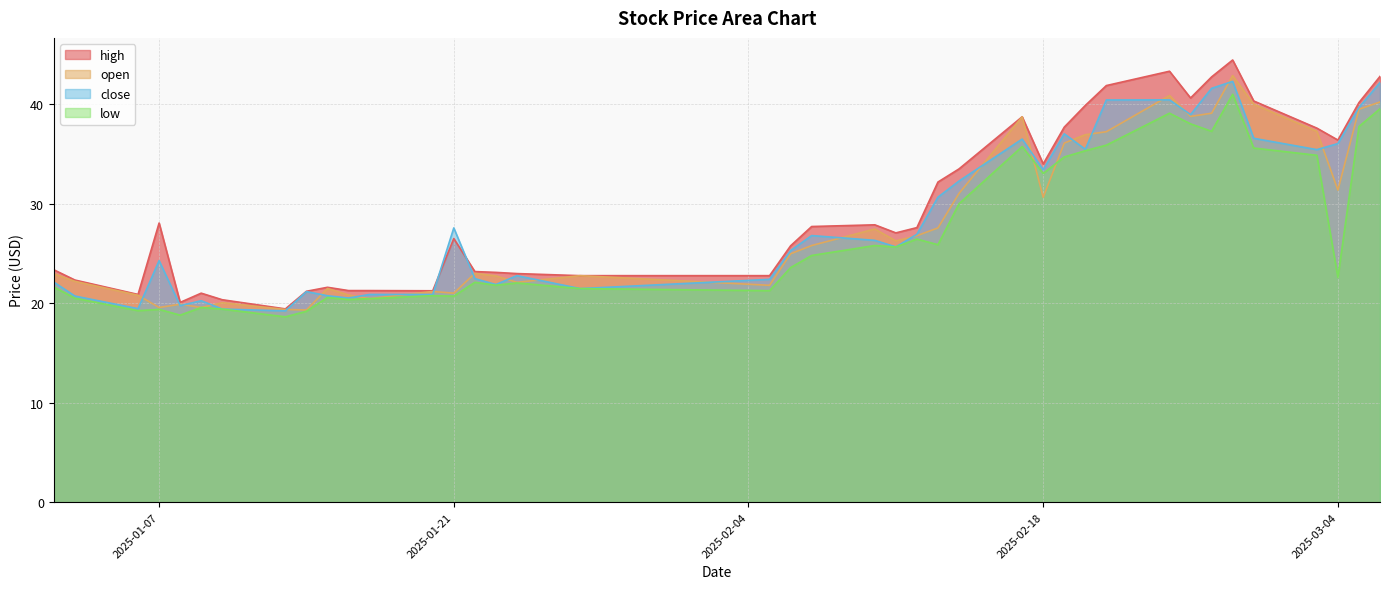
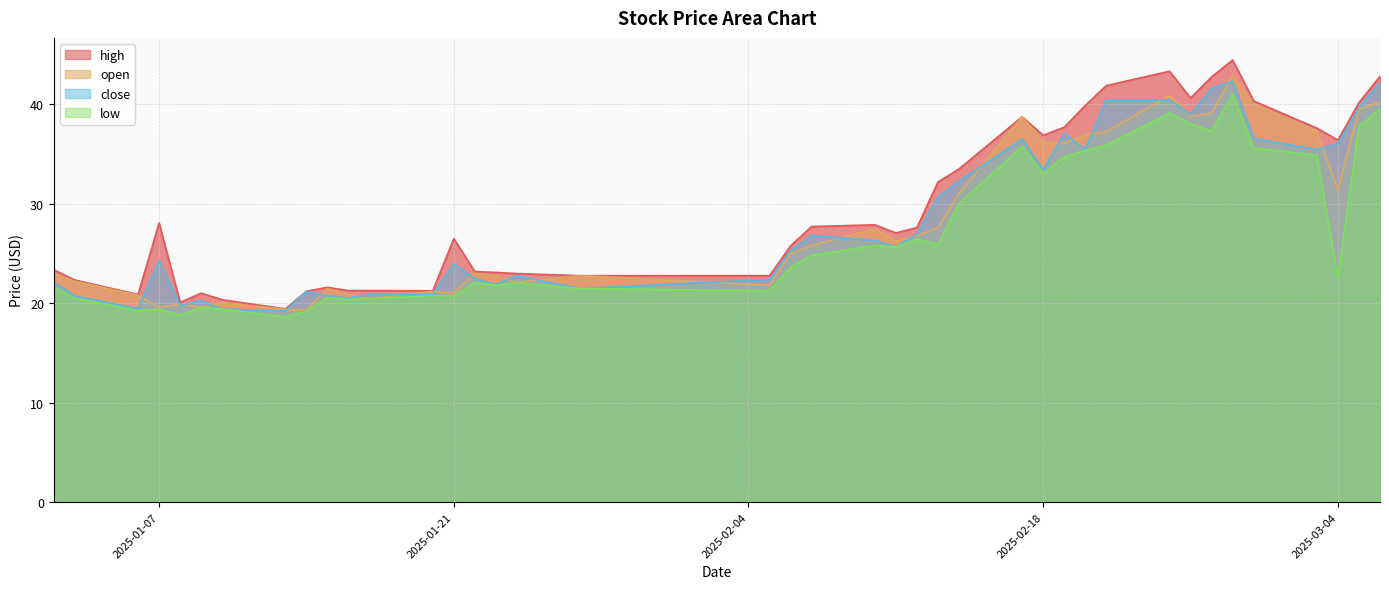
  {
    "high": {
      "2025-01-07": 28,
      "2025-01-21": 27,
-     "2025-02-18": 34,
+     "2025-02-18": 37,
      "2025-03-04": 36
    },
    "open": {
      "2025-01-21": 21,
-     "2025-02-18": 31,
+     "2025-02-18": 36,
      "2025-03-04": 31
    },
    "close": {
      "2025-01-07": 24,
-     "2025-01-21": 28,
+     "2025-01-21": 24,
      "2025-02-18": 33,
      "2025-03-04": 36
    },
    "low": {
      "2025-01-21": 21,
      "2025-02-18": 33,
      "2025-03-04": 23
    }
  }
